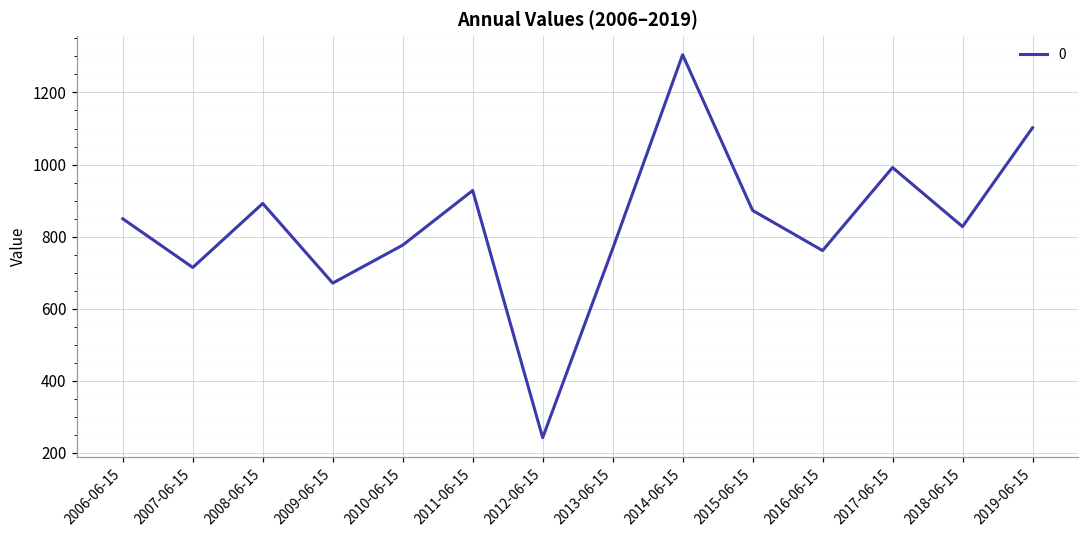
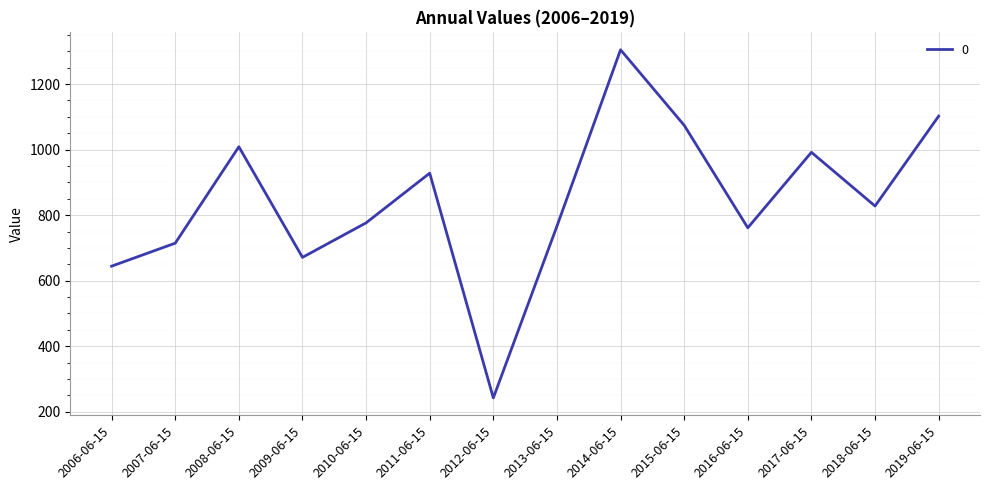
  {
-   "2006-06-15": 850,
+   "2006-06-15": 640,
    "2007-06-15": 710,
-   "2008-06-15": 890,
+   "2008-06-15": 1010,
    "2009-06-15": 670,
    "2010-06-15": 780,
    "2011-06-15": 930,
    "2012-06-15": 240,
    "2013-06-15": 770,
    "2014-06-15": 1300,
-   "2015-06-15": 870,
+   "2015-06-15": 1070,
    "2016-06-15": 760,
    "2017-06-15": 990,
    "2018-06-15": 830,
    "2019-06-15": 1100
  }
